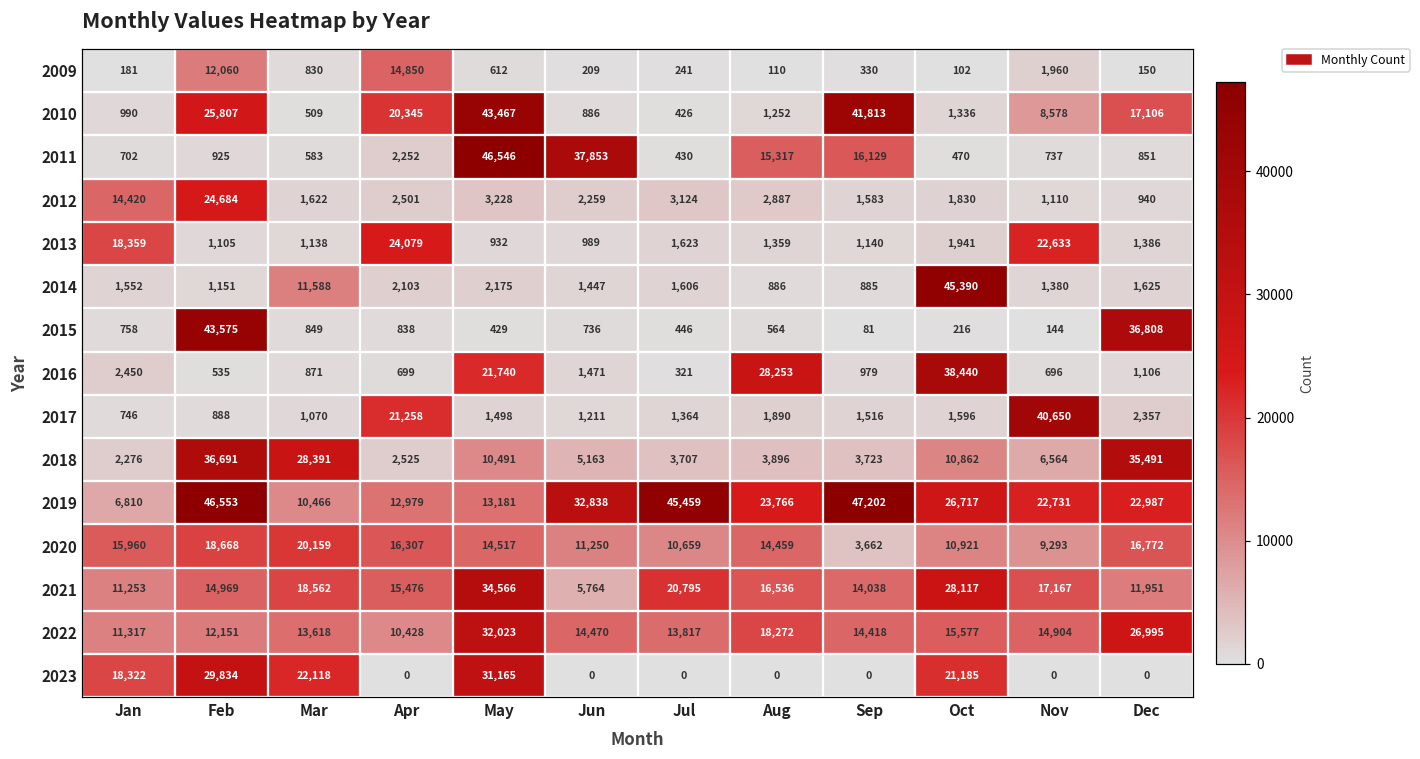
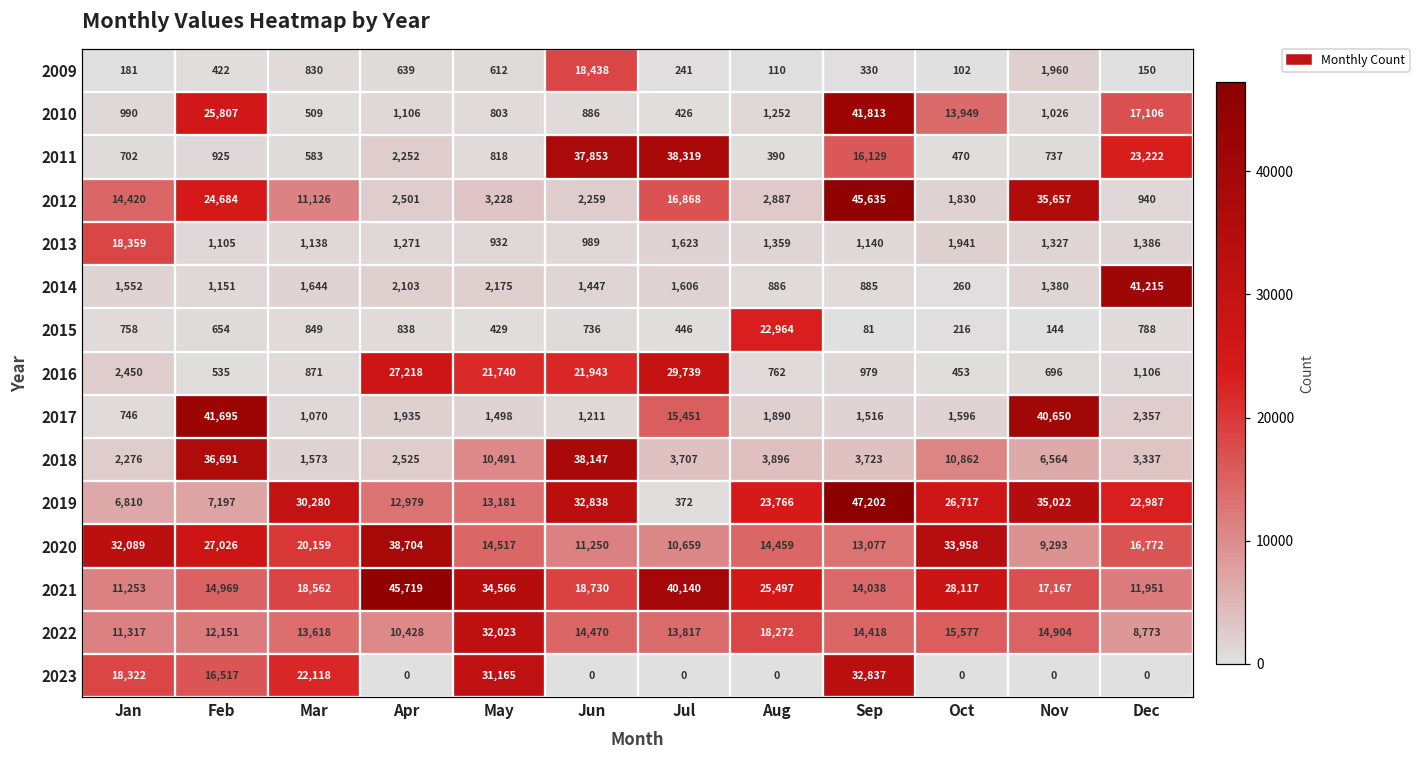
  {
    "2009": {
      "Jan": "181",
-     "Feb": "12,060",
+     "Feb": "422",
      "Mar": "830",
-     "Apr": "14,850",
+     "Apr": "639",
      "May": "612",
-     "Jun": "209",
+     "Jun": "18,438",
      "Jul": "241",
      "Aug": "110",
      "Sep": "330",
      "Oct": "102",
      "Nov": "1,960",
      "Dec": "150"
    },
    "2010": {
      "Jan": "990",
      "Feb": "25,807",
      "Mar": "509",
-     "Apr": "20,345",
-     "May": "43,467",
+     "Apr": "1,106",
+     "May": "803",
      "Jun": "886",
      "Jul": "426",
      "Aug": "1,252",
      "Sep": "41,813",
-     "Oct": "1,336",
-     "Nov": "8,578",
+     "Oct": "13,949",
+     "Nov": "1,026",
      "Dec": "17,106"
    },
    "2011": {
      "Jan": "702",
      "Feb": "925",
      "Mar": "583",
      "Apr": "2,252",
-     "May": "46,546",
+     "May": "818",
      "Jun": "37,853",
-     "Jul": "430",
-     "Aug": "15,317",
+     "Jul": "38,319",
+     "Aug": "390",
      "Sep": "16,129",
      "Oct": "470",
      "Nov": "737",
-     "Dec": "851"
+     "Dec": "23,222"
    },
    "2012": {
      "Jan": "14,420",
      "Feb": "24,684",
-     "Mar": "1,622",
+     "Mar": "11,126",
      "Apr": "2,501",
      "May": "3,228",
      "Jun": "2,259",
-     "Jul": "3,124",
+     "Jul": "16,868",
      "Aug": "2,887",
-     "Sep": "1,583",
+     "Sep": "45,635",
      "Oct": "1,830",
-     "Nov": "1,110",
+     "Nov": "35,657",
      "Dec": "940"
    },
    "2013": {
      "Jan": "18,359",
      "Feb": "1,105",
      "Mar": "1,138",
-     "Apr": "24,079",
+     "Apr": "1,271",
      "May": "932",
      "Jun": "989",
      "Jul": "1,623",
      "Aug": "1,359",
      "Sep": "1,140",
      "Oct": "1,941",
-     "Nov": "22,633",
+     "Nov": "1,327",
      "Dec": "1,386"
    },
    "2014": {
      "Jan": "1,552",
      "Feb": "1,151",
-     "Mar": "11,588",
+     "Mar": "1,644",
      "Apr": "2,103",
      "May": "2,175",
      "Jun": "1,447",
      "Jul": "1,606",
      "Aug": "886",
      "Sep": "885",
-     "Oct": "45,390",
+     "Oct": "260",
      "Nov": "1,380",
-     "Dec": "1,625"
+     "Dec": "41,215"
    },
    "2015": {
      "Jan": "758",
-     "Feb": "43,575",
+     "Feb": "654",
      "Mar": "849",
      "Apr": "838",
      "May": "429",
      "Jun": "736",
      "Jul": "446",
-     "Aug": "564",
+     "Aug": "22,964",
      "Sep": "81",
      "Oct": "216",
      "Nov": "144",
-     "Dec": "36,808"
+     "Dec": "788"
    },
    "2016": {
      "Jan": "2,450",
      "Feb": "535",
      "Mar": "871",
-     "Apr": "699",
+     "Apr": "27,218",
      "May": "21,740",
-     "Jun": "1,471",
-     "Jul": "321",
-     "Aug": "28,253",
+     "Jun": "21,943",
+     "Jul": "29,739",
+     "Aug": "762",
      "Sep": "979",
-     "Oct": "38,440",
+     "Oct": "453",
      "Nov": "696",
      "Dec": "1,106"
    },
    "2017": {
      "Jan": "746",
-     "Feb": "888",
+     "Feb": "41,695",
      "Mar": "1,070",
-     "Apr": "21,258",
+     "Apr": "1,935",
      "May": "1,498",
      "Jun": "1,211",
-     "Jul": "1,364",
+     "Jul": "15,451",
      "Aug": "1,890",
      "Sep": "1,516",
      "Oct": "1,596",
      "Nov": "40,650",
      "Dec": "2,357"
    },
    "2018": {
      "Jan": "2,276",
      "Feb": "36,691",
-     "Mar": "28,391",
+     "Mar": "1,573",
      "Apr": "2,525",
      "May": "10,491",
-     "Jun": "5,163",
+     "Jun": "38,147",
      "Jul": "3,707",
      "Aug": "3,896",
      "Sep": "3,723",
      "Oct": "10,862",
      "Nov": "6,564",
-     "Dec": "35,491"
+     "Dec": "3,337"
    },
    "2019": {
      "Jan": "6,810",
-     "Feb": "46,553",
-     "Mar": "10,466",
+     "Feb": "7,197",
+     "Mar": "30,280",
      "Apr": "12,979",
      "May": "13,181",
      "Jun": "32,838",
-     "Jul": "45,459",
+     "Jul": "372",
      "Aug": "23,766",
      "Sep": "47,202",
      "Oct": "26,717",
-     "Nov": "22,731",
+     "Nov": "35,022",
      "Dec": "22,987"
    },
    "2020": {
-     "Jan": "15,960",
-     "Feb": "18,668",
+     "Jan": "32,089",
+     "Feb": "27,026",
      "Mar": "20,159",
-     "Apr": "16,307",
+     "Apr": "38,704",
      "May": "14,517",
      "Jun": "11,250",
      "Jul": "10,659",
      "Aug": "14,459",
-     "Sep": "3,662",
-     "Oct": "10,921",
+     "Sep": "13,077",
+     "Oct": "33,958",
      "Nov": "9,293",
      "Dec": "16,772"
    },
    "2021": {
      "Jan": "11,253",
      "Feb": "14,969",
      "Mar": "18,562",
-     "Apr": "15,476",
+     "Apr": "45,719",
      "May": "34,566",
-     "Jun": "5,764",
-     "Jul": "20,795",
-     "Aug": "16,536",
+     "Jun": "18,730",
+     "Jul": "40,140",
+     "Aug": "25,497",
      "Sep": "14,038",
      "Oct": "28,117",
      "Nov": "17,167",
      "Dec": "11,951"
    },
    "2022": {
      "Jan": "11,317",
      "Feb": "12,151",
      "Mar": "13,618",
      "Apr": "10,428",
      "May": "32,023",
      "Jun": "14,470",
      "Jul": "13,817",
      "Aug": "18,272",
      "Sep": "14,418",
      "Oct": "15,577",
      "Nov": "14,904",
-     "Dec": "26,995"
+     "Dec": "8,773"
    },
    "2023": {
      "Jan": "18,322",
-     "Feb": "29,834",
+     "Feb": "16,517",
      "Mar": "22,118",
      "Apr": "0",
      "May": "31,165",
      "Jun": "0",
      "Jul": "0",
      "Aug": "0",
-     "Sep": "0",
-     "Oct": "21,185",
+     "Sep": "32,837",
+     "Oct": "0",
      "Nov": "0",
      "Dec": "0"
    }
  }
